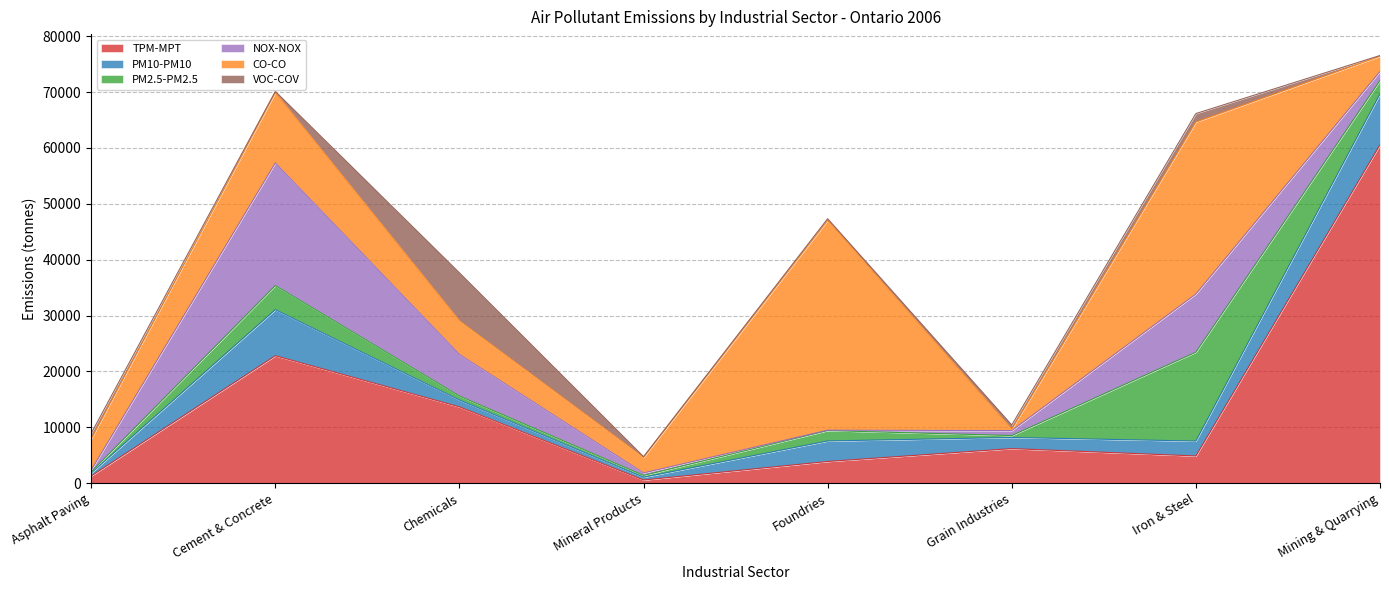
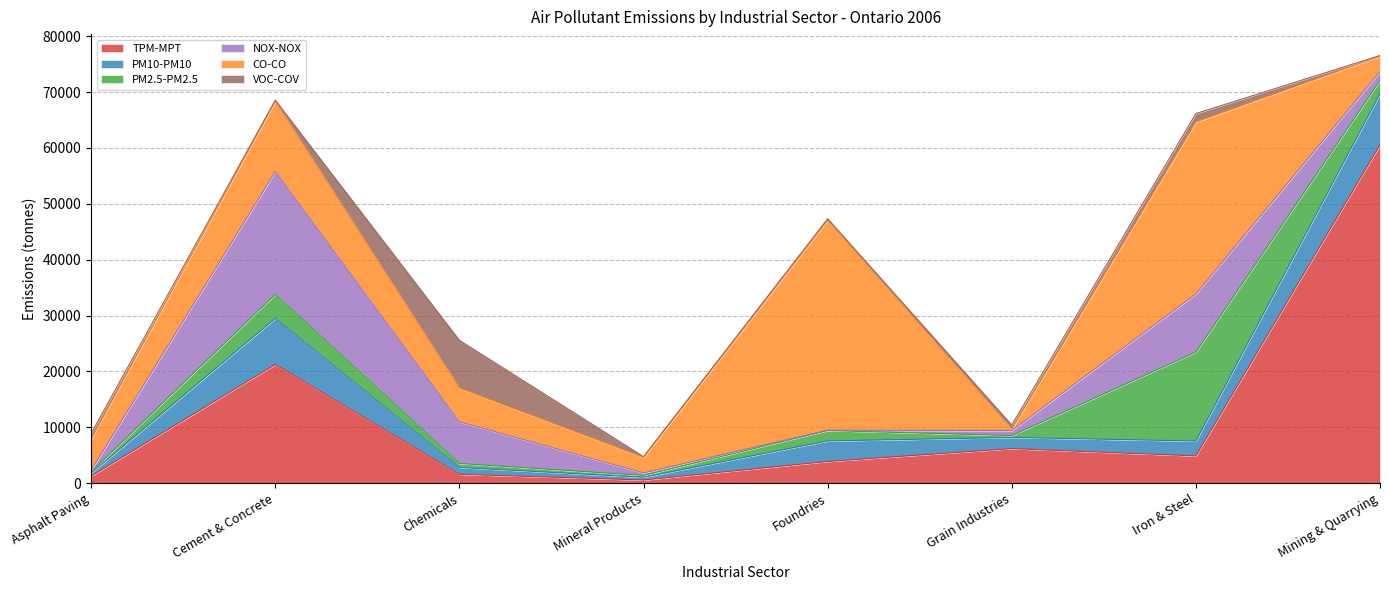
  {
    "TPM-MPT": {
      "Asphalt Paving": 1000,
-     "Cement & Concrete": 23000,
-     "Chemicals": 14000,
+     "Cement & Concrete": 21000,
+     "Chemicals": 2000,
      "Mineral Products": 1000,
      "Foundries": 4000,
      "Grain Industries": 6000,
      "Iron & Steel": 5000,
      "Mining & Quarrying": 61000
    },
    "PM10-PM10": {
      "Cement & Concrete": 8000,
      "Chemicals": 1000,
      "Foundries": 4000,
      "Iron & Steel": 3000,
      "Mining & Quarrying": 9000
    },
    "PM2.5-PM2.5": {
      "Cement & Concrete": 4000,
      "Chemicals": 1000,
      "Iron & Steel": 16000,
      "Mining & Quarrying": 2000
    },
    "NOX-NOX": {
      "Cement & Concrete": 22000,
      "Chemicals": 7000,
      "Iron & Steel": 10000,
      "Mining & Quarrying": 2000
    },
    "CO-CO": {
      "Asphalt Paving": 6000,
      "Chemicals": 6000,
      "Iron & Steel": 31000
    },
    "VOC-COV": {
      "Asphalt Paving": 1000,
      "Chemicals": 9000,
      "Grain Industries": 1000,
      "Iron & Steel": 2000
    }
  }
